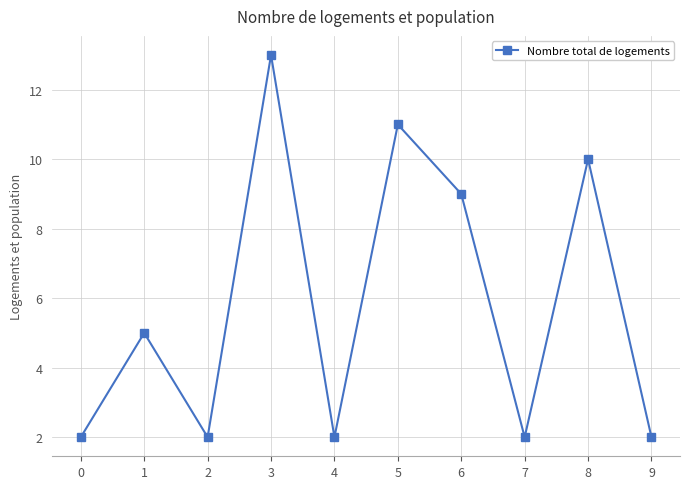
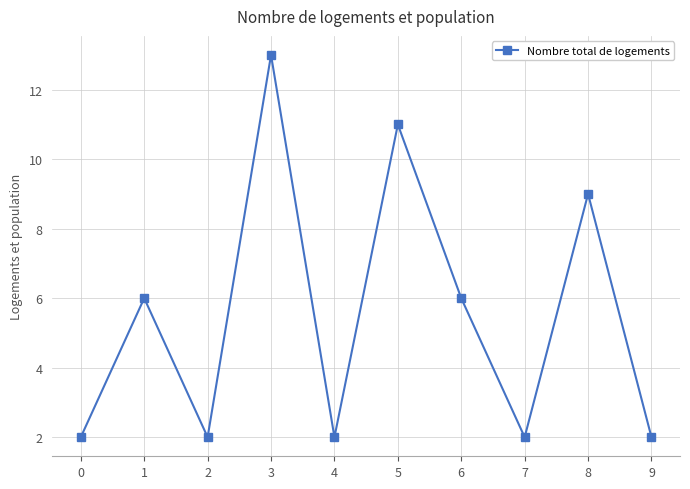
  {
    "0": 2,
-   "1": 5,
+   "1": 6,
    "2": 2,
    "3": 13,
    "4": 2,
    "5": 11,
-   "6": 9,
+   "6": 6,
    "7": 2,
-   "8": 10,
+   "8": 9,
    "9": 2
  }
